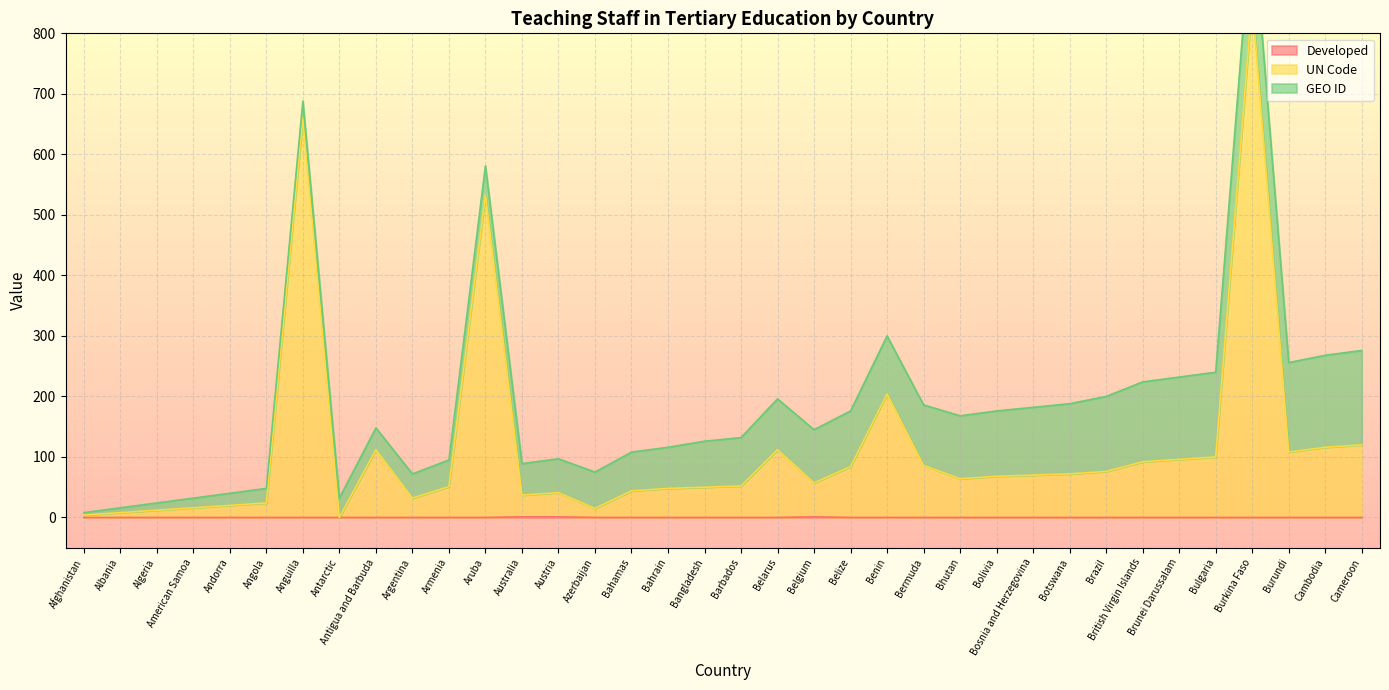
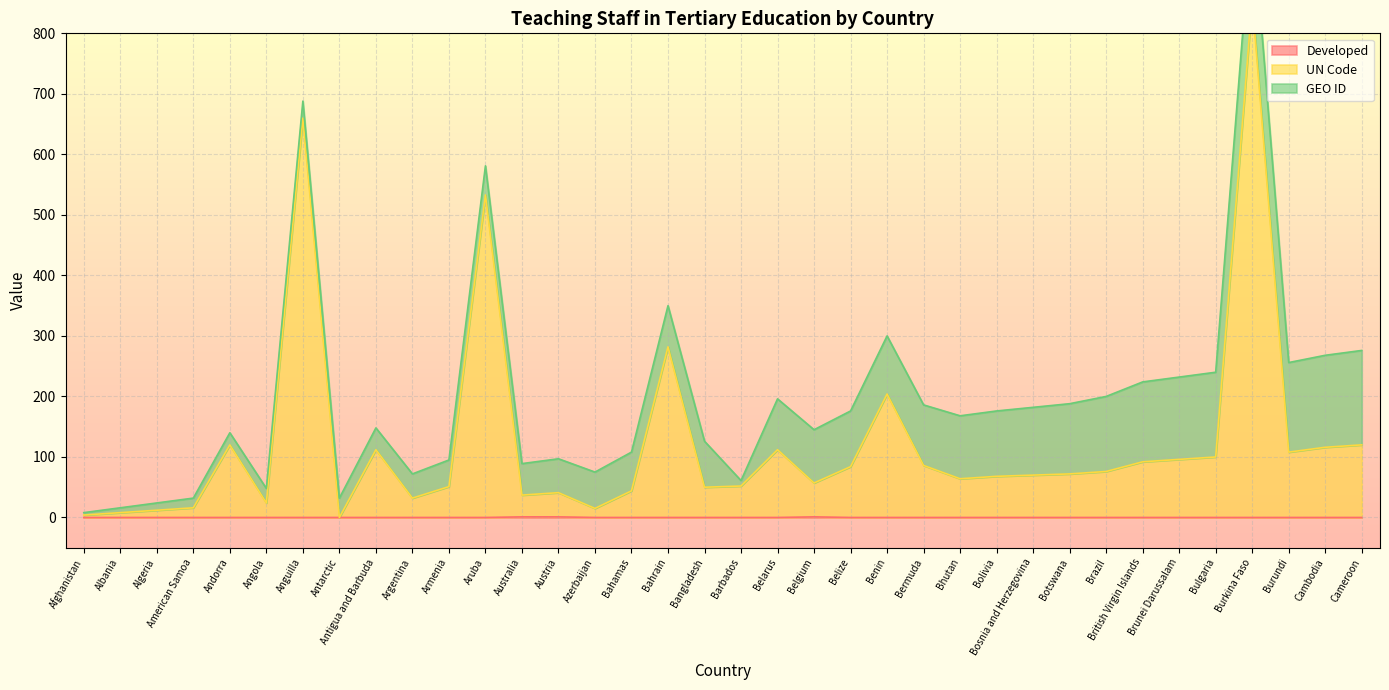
  {
    "Developed": {
      "Albania": 0,
      "Algeria": 0,
      "American Samoa": 0,
      "Andorra": 0,
      "Angola": 0,
      "Anguilla": 0,
      "Antigua and Barbuda": 0,
      "Argentina": 0,
      "Armenia": 0,
      "Aruba": 0,
      "Australia": 0,
      "Austria": 0,
      "Azerbaijan": 0,
      "Bahamas": 0,
      "Bahrain": 0,
      "Bangladesh": 0,
      "Barbados": 0,
      "Belarus": 0,
      "Belgium": 0,
      "Belize": 0,
      "Benin": 0,
      "Bermuda": 0,
      "Bhutan": 0,
      "Bolivia": 0,
      "Bosnia and Herzegovina": 0,
      "Botswana": 0,
      "Brazil": 0,
      "British Virgin Islands": 0,
      "Brunei Darussalam": 0,
      "Bulgaria": 0,
      "Burkina Faso": 0,
      "Burundi": 0,
      "Cambodia": 0,
      "Cameroon": 0
    },
    "UN Code": {
      "Albania": 10,
      "Algeria": 10,
      "American Samoa": 20,
-     "Andorra": 20,
+     "Andorra": 120,
      "Angola": 20,
      "Anguilla": 660,
      "Antigua and Barbuda": 110,
      "Argentina": 30,
      "Armenia": 50,
      "Aruba": 530,
      "Australia": 40,
      "Austria": 40,
      "Azerbaijan": 20,
      "Bahamas": 40,
-     "Bahrain": 50,
+     "Bahrain": 280,
      "Bangladesh": 50,
      "Barbados": 50,
      "Belarus": 110,
      "Belgium": 60,
      "Belize": 80,
      "Benin": 200,
      "Bermuda": 90,
      "Bhutan": 60,
      "Bolivia": 70,
      "Bosnia and Herzegovina": 70,
      "Botswana": 70,
      "Brazil": 80,
      "British Virgin Islands": 90,
      "Brunei Darussalam": 100,
      "Bulgaria": 100,
      "Burundi": 110,
      "Cambodia": 120,
      "Cameroon": 120
    },
    "GEO ID": {
      "Albania": 10,
      "Algeria": 10,
      "American Samoa": 20,
      "Andorra": 20,
      "Angola": 20,
      "Anguilla": 30,
      "Antarctic": 30,
      "Antigua and Barbuda": 40,
      "Argentina": 40,
      "Armenia": 40,
      "Aruba": 50,
      "Australia": 50,
      "Austria": 60,
      "Azerbaijan": 60,
      "Bahamas": 60,
      "Bahrain": 70,
      "Bangladesh": 80,
-     "Barbados": 80,
+     "Barbados": 10,
      "Belarus": 80,
      "Belgium": 90,
      "Belize": 90,
      "Benin": 100,
      "Bermuda": 100,
      "Bhutan": 100,
      "Bolivia": 110,
      "Bosnia and Herzegovina": 110,
      "Botswana": 120,
      "Brazil": 120,
      "British Virgin Islands": 130,
      "Brunei Darussalam": 140,
      "Bulgaria": 140,
      "Burundi": 150,
      "Cambodia": 150,
      "Cameroon": 160
    }
  }
